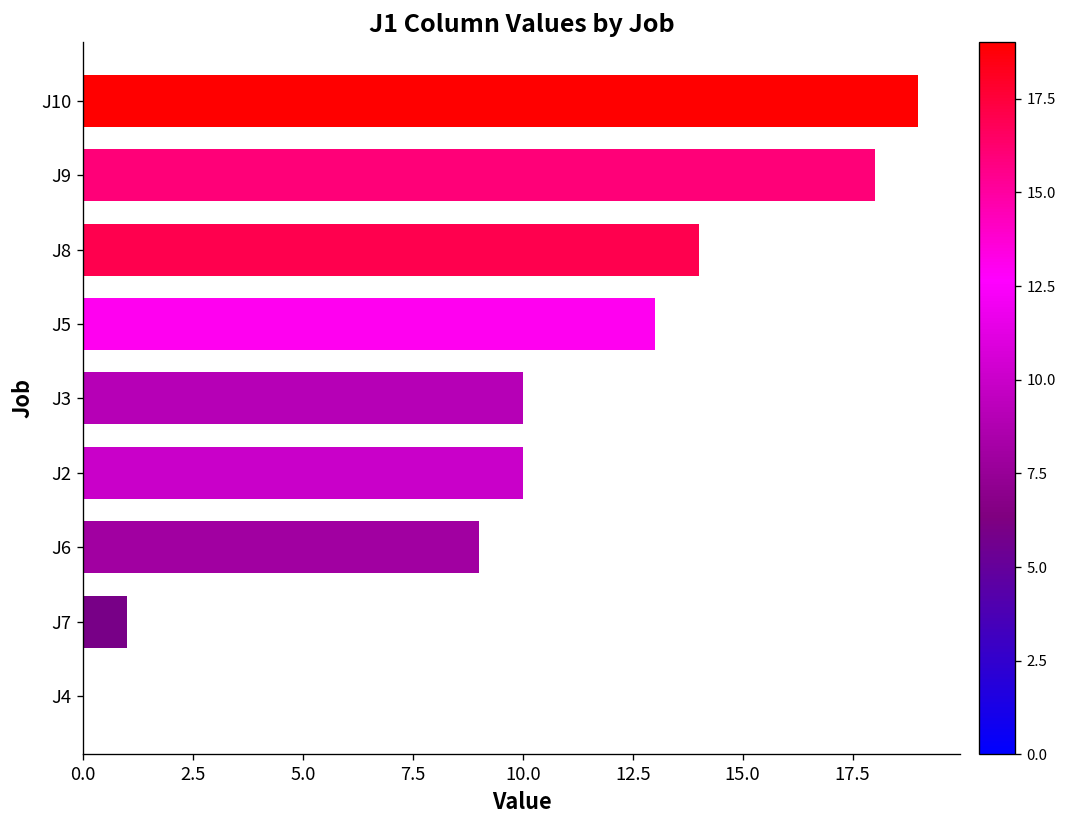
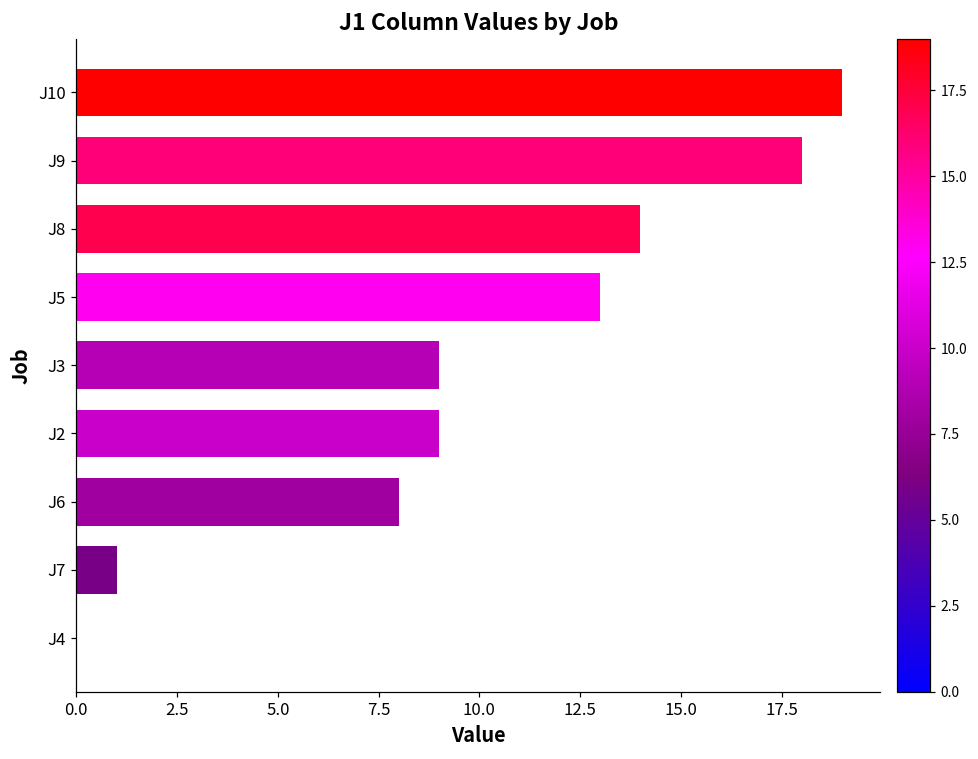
  {
    "J10": 19,
    "J9": 18,
    "J8": 14,
    "J5": 13,
-   "J3": 10,
-   "J2": 10,
-   "J6": 9,
+   "J3": 9,
+   "J2": 9,
+   "J6": 8,
    "J7": 1,
    "J4": 0
  }
